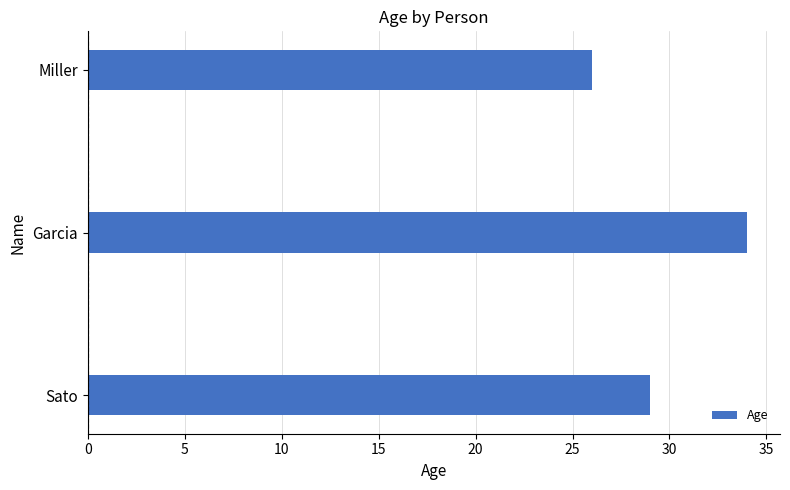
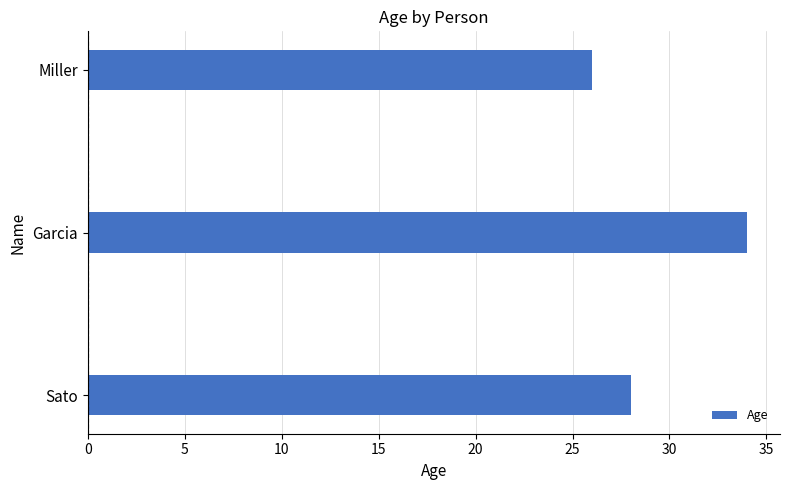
  {
    "Miller": 26,
    "Garcia": 34,
-   "Sato": 29
+   "Sato": 28
  }
